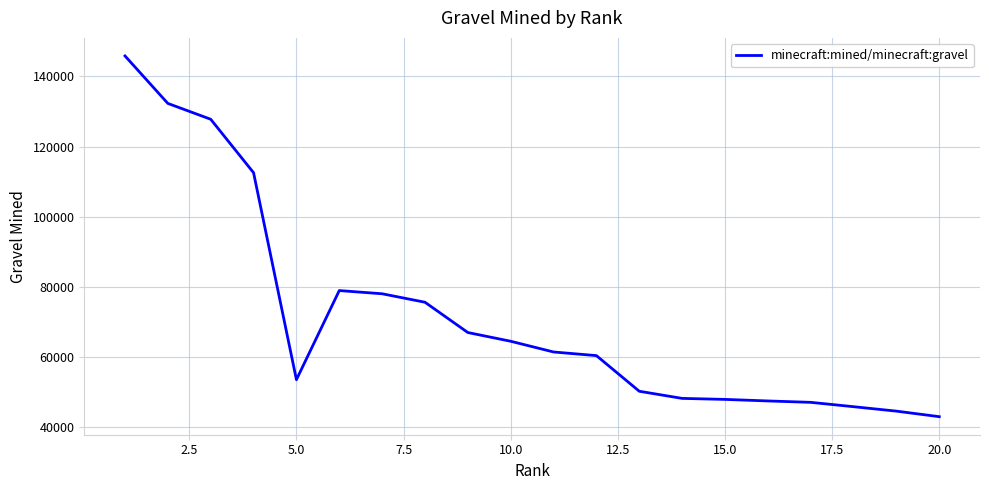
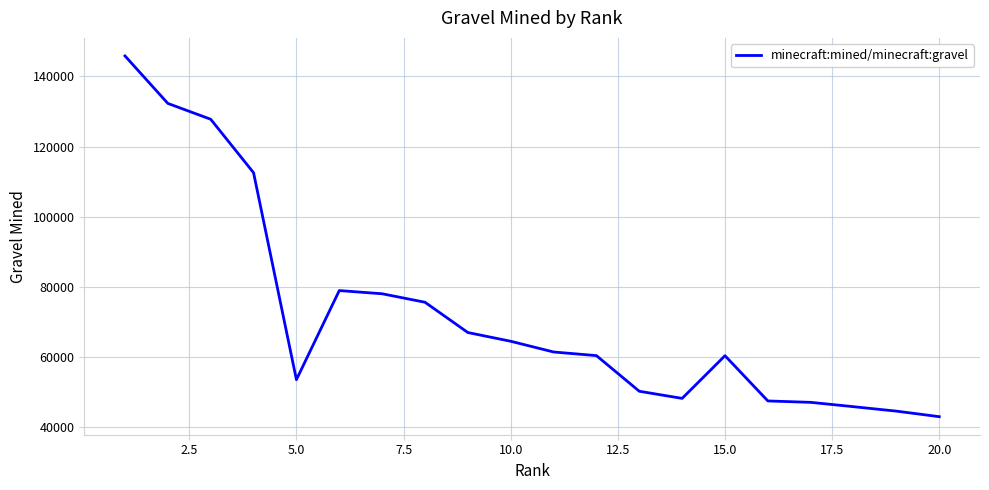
  {
    "5.0": 54000,
    "10.0": 65000,
-   "15.0": 48000,
+   "15.0": 60000,
    "20.0": 43000
  }
